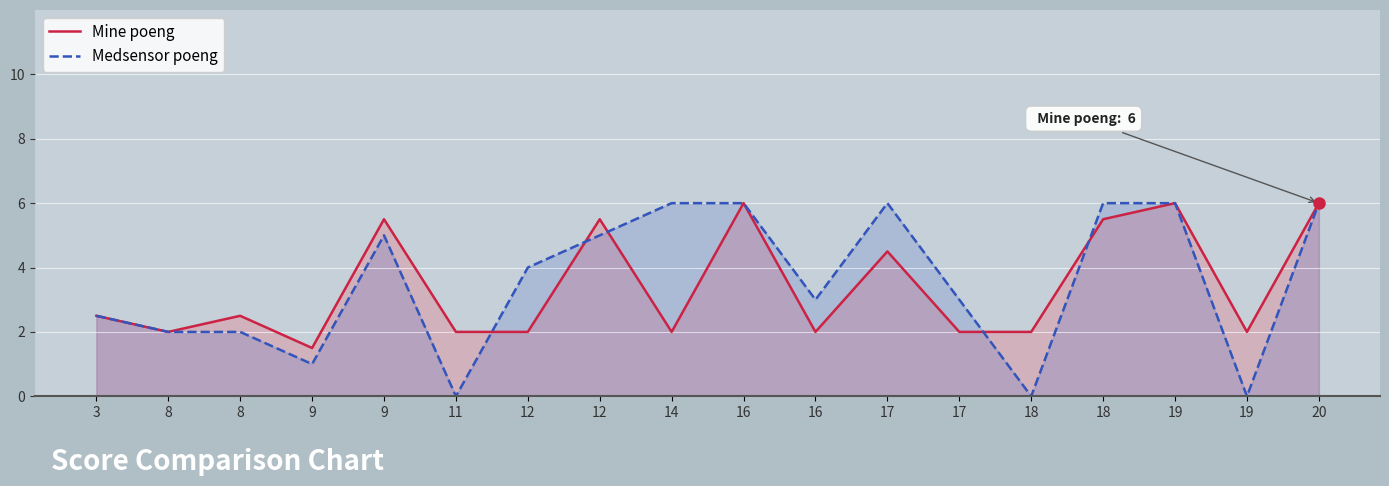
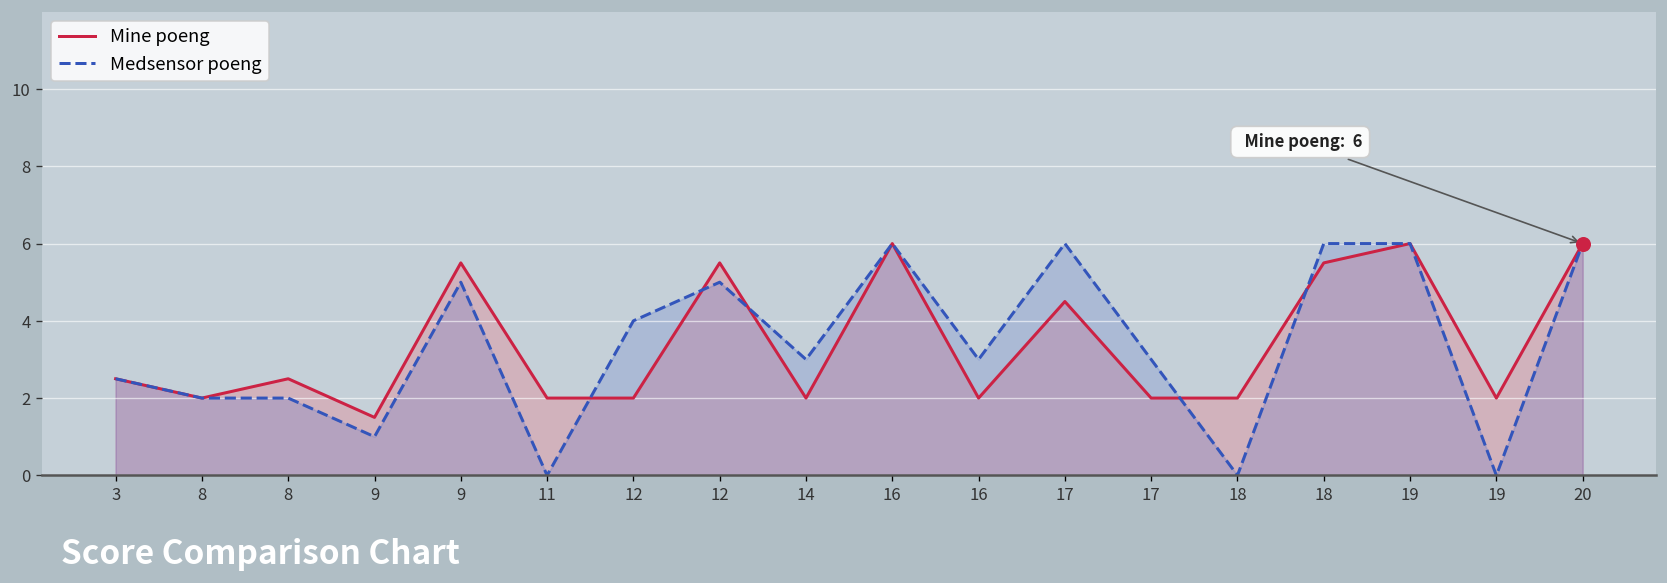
  {
    "Medsensor poeng": {
      "11": 0,
-     "14": 6
+     "14": 3
    }
  }
